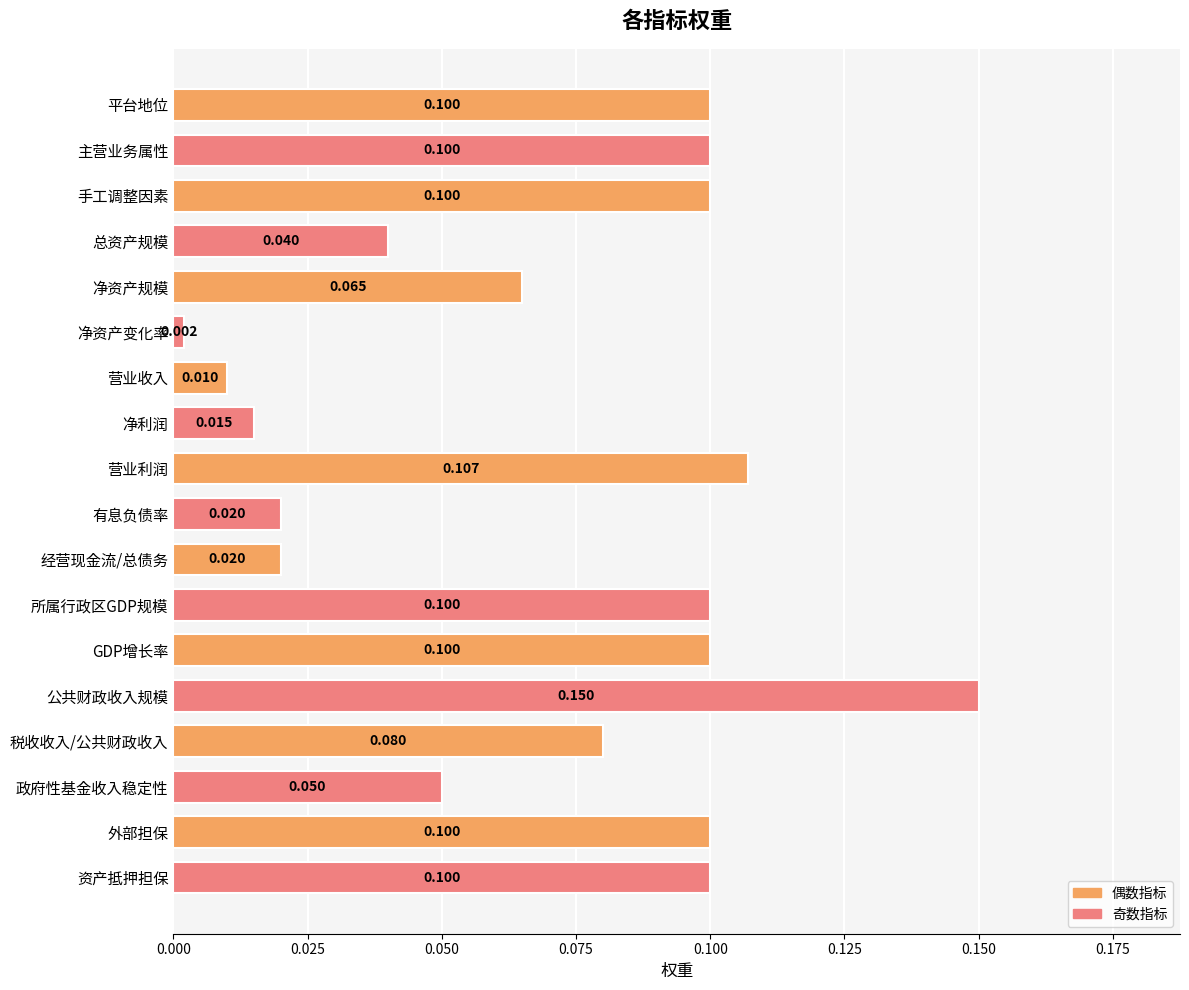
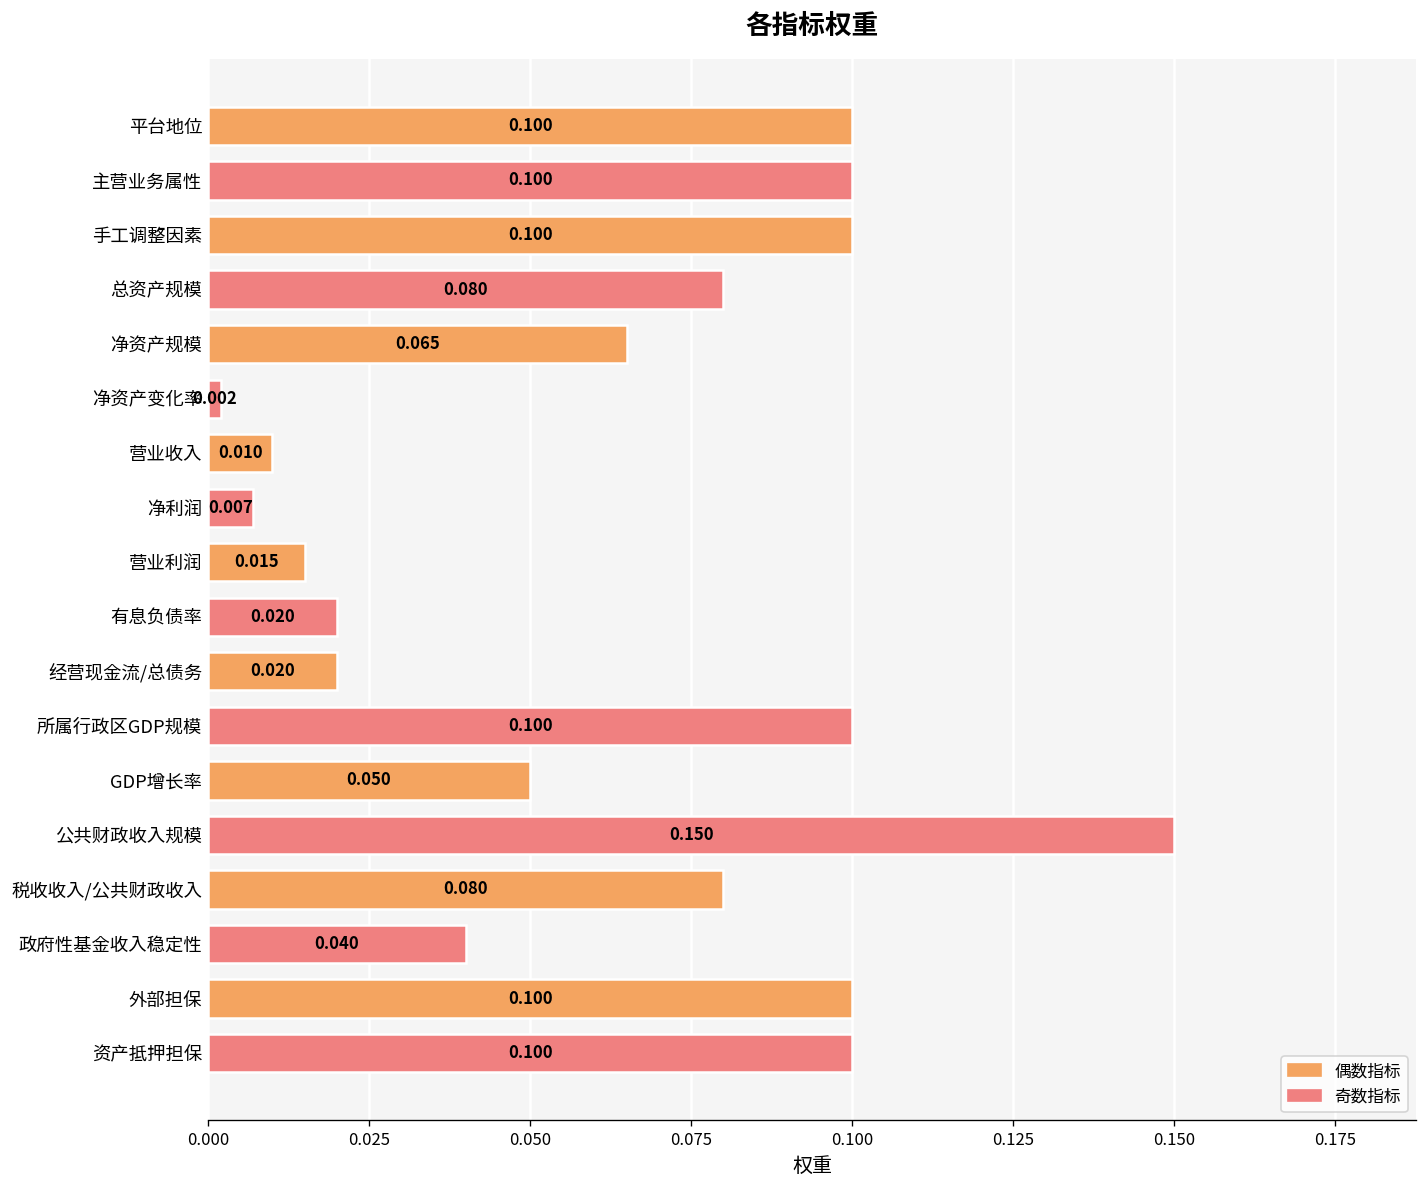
  {
    "平台地位": 0.100,
    "主营业务属性": 0.100,
    "手工调整因素": 0.100,
-   "总资产规模": 0.040,
+   "总资产规模": 0.080,
    "净资产规模": 0.065,
    "净资产变化率": 0.002,
    "营业收入": 0.010,
-   "净利润": 0.015,
-   "营业利润": 0.107,
+   "净利润": 0.007,
+   "营业利润": 0.015,
    "有息负债率": 0.020,
    "经营现金流/总债务": 0.020,
    "所属行政区GDP规模": 0.100,
-   "GDP增长率": 0.100,
+   "GDP增长率": 0.050,
    "公共财政收入规模": 0.150,
    "税收收入/公共财政收入": 0.080,
-   "政府性基金收入稳定性": 0.050,
+   "政府性基金收入稳定性": 0.040,
    "外部担保": 0.100,
    "资产抵押担保": 0.100
  }
